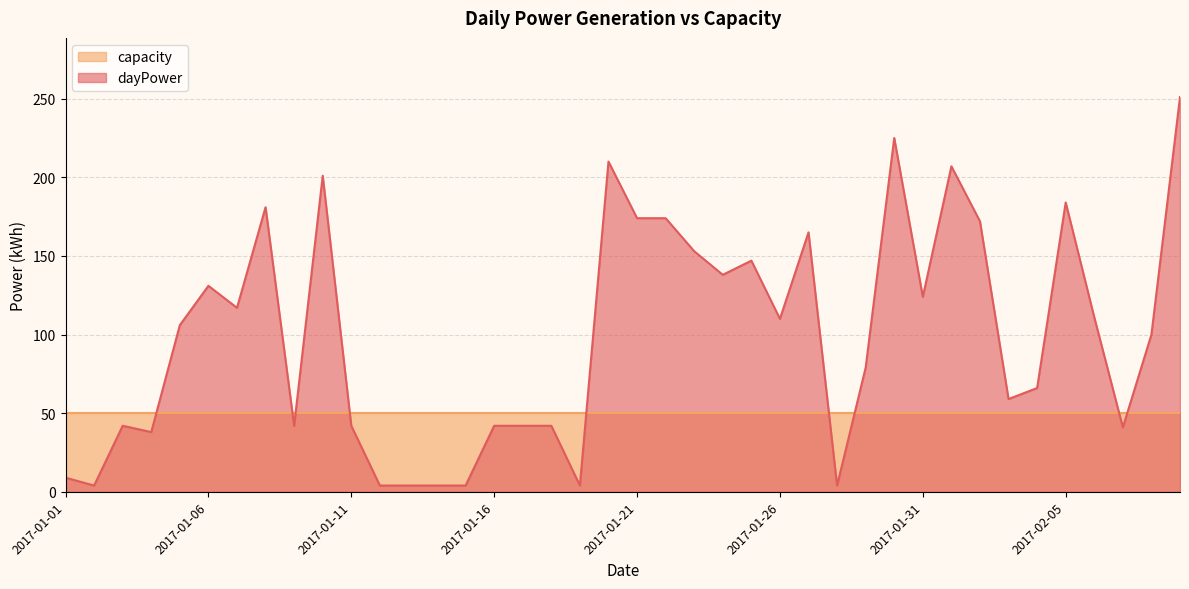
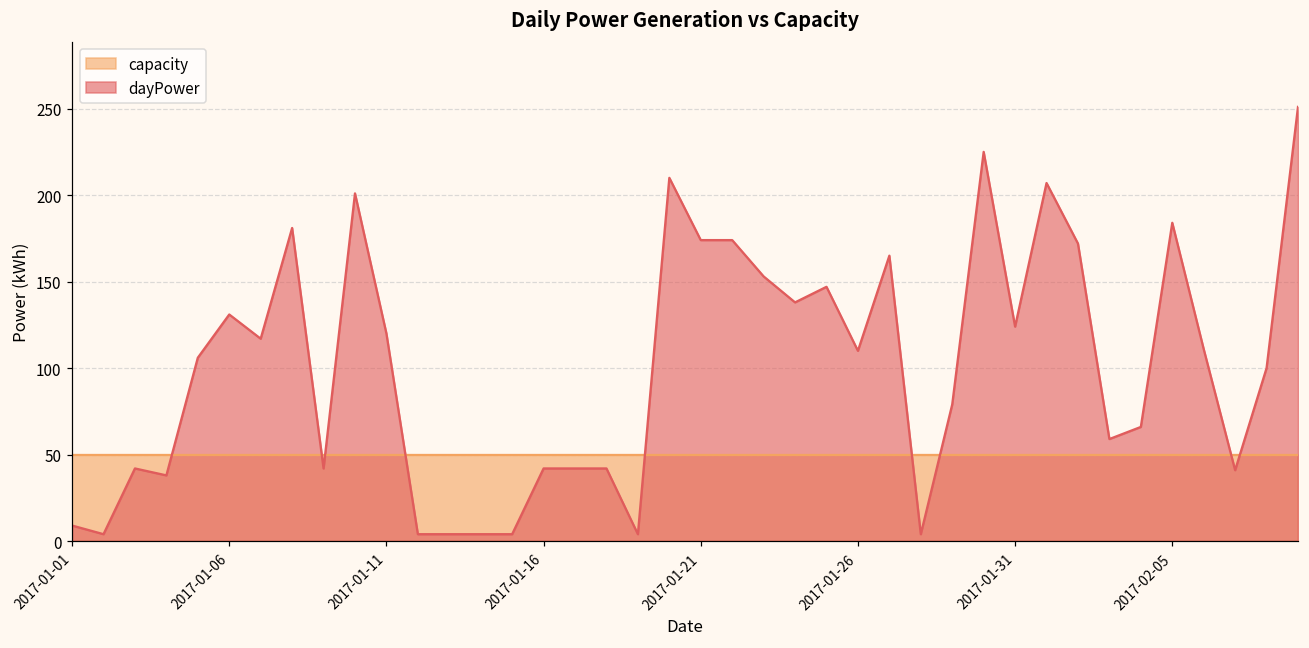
  {
    "capacity": {
      "2017-01-01": 50,
      "2017-01-06": 50,
      "2017-01-11": 50,
      "2017-01-16": 50,
      "2017-01-21": 50,
      "2017-01-26": 50,
      "2017-01-31": 50,
      "2017-02-05": 50
    },
    "dayPower": {
      "2017-01-01": 9,
      "2017-01-06": 131,
-     "2017-01-11": 42,
+     "2017-01-11": 120,
      "2017-01-16": 42,
      "2017-01-21": 174,
      "2017-01-26": 110,
      "2017-01-31": 124,
      "2017-02-05": 184
    }
  }
